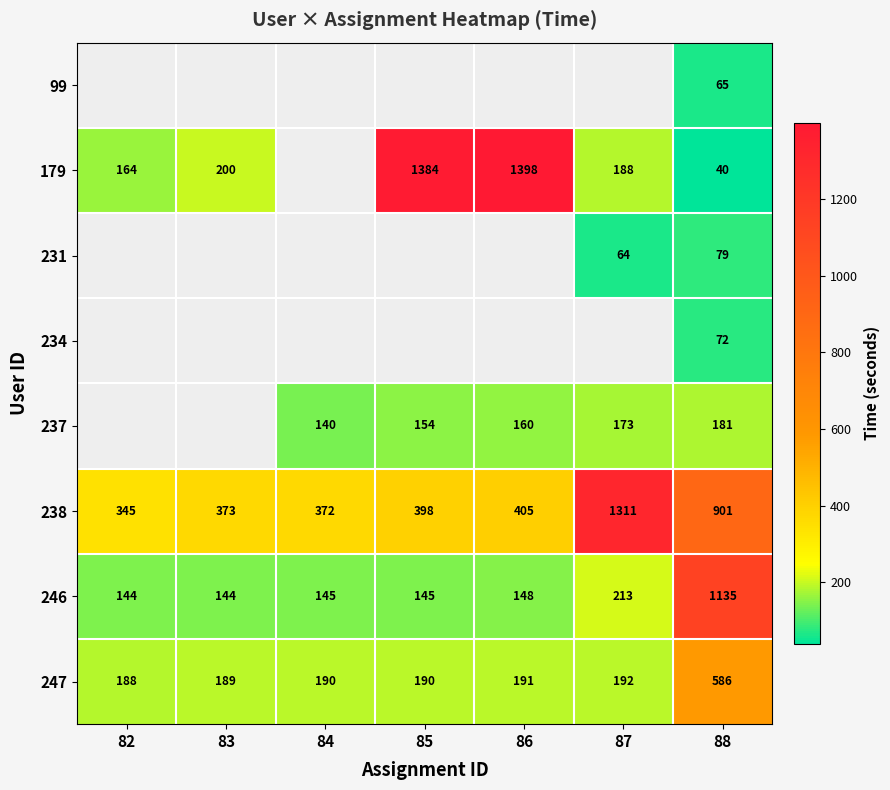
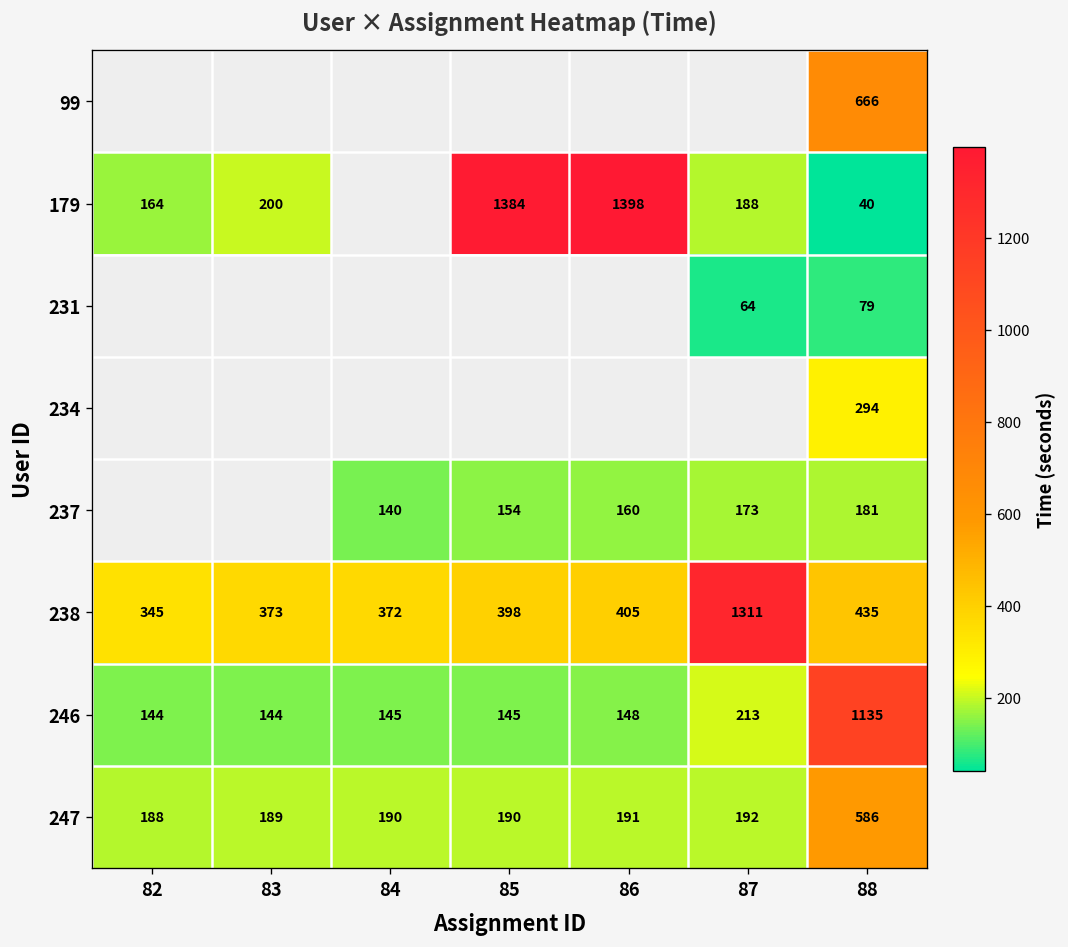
  {
    "99": {
-     "88": 65
+     "88": 666
    },
    "179": {
      "82": 164,
      "83": 200,
      "85": 1384,
      "86": 1398,
      "87": 188,
      "88": 40
    },
    "231": {
      "87": 64,
      "88": 79
    },
    "234": {
-     "88": 72
+     "88": 294
    },
    "237": {
      "84": 140,
      "85": 154,
      "86": 160,
      "87": 173,
      "88": 181
    },
    "238": {
      "82": 345,
      "83": 373,
      "84": 372,
      "85": 398,
      "86": 405,
      "87": 1311,
-     "88": 901
+     "88": 435
    },
    "246": {
      "82": 144,
      "83": 144,
      "84": 145,
      "85": 145,
      "86": 148,
      "87": 213,
      "88": 1135
    },
    "247": {
      "82": 188,
      "83": 189,
      "84": 190,
      "85": 190,
      "86": 191,
      "87": 192,
      "88": 586
    }
  }
